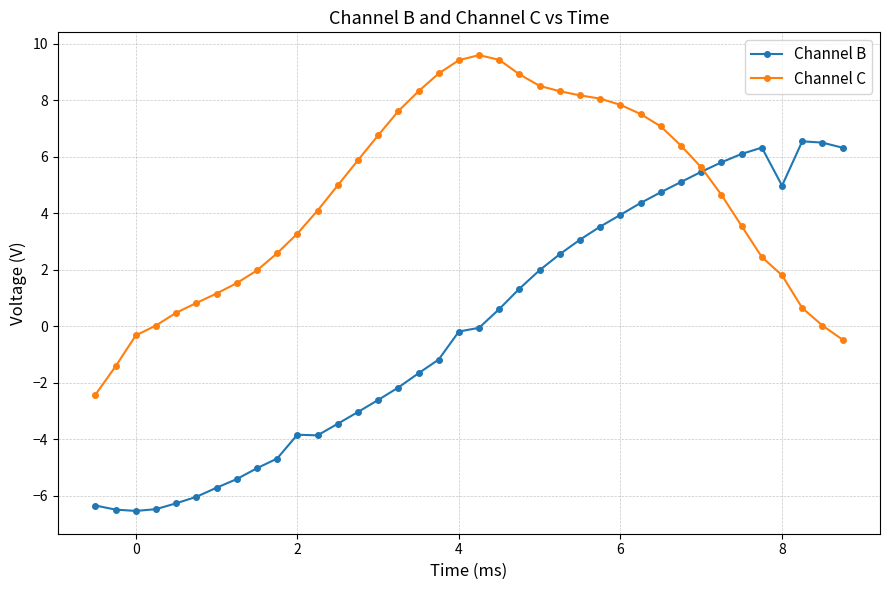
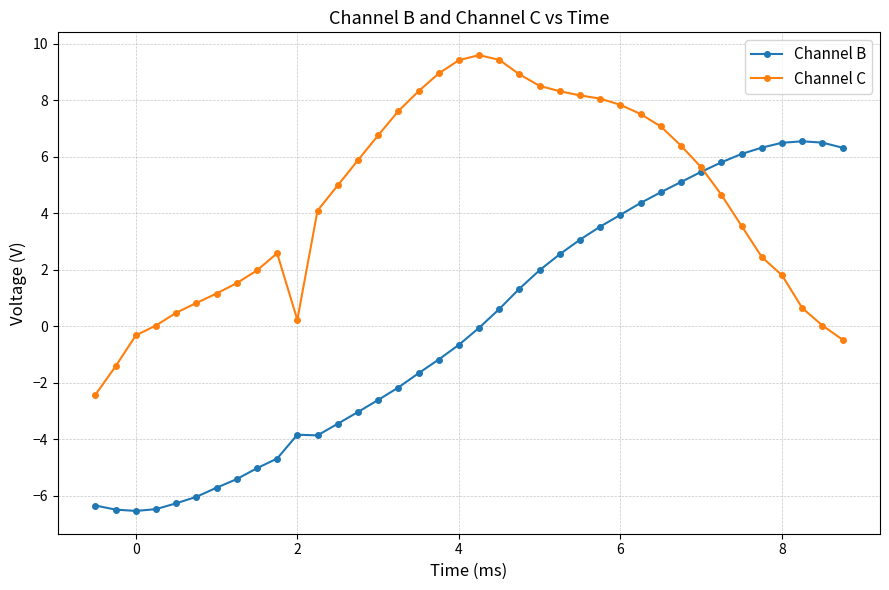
  {
    "Channel B": {
      "0": -6.5,
      "2": -3.8,
-     "4": -0.2,
+     "4": -0.7,
      "6": 4.0,
-     "8": 5.0
+     "8": 6.5
    },
    "Channel C": {
      "0": -0.3,
-     "2": 3.3,
+     "2": 0.2,
      "4": 9.4,
      "6": 7.8,
      "8": 1.8
    }
  }
